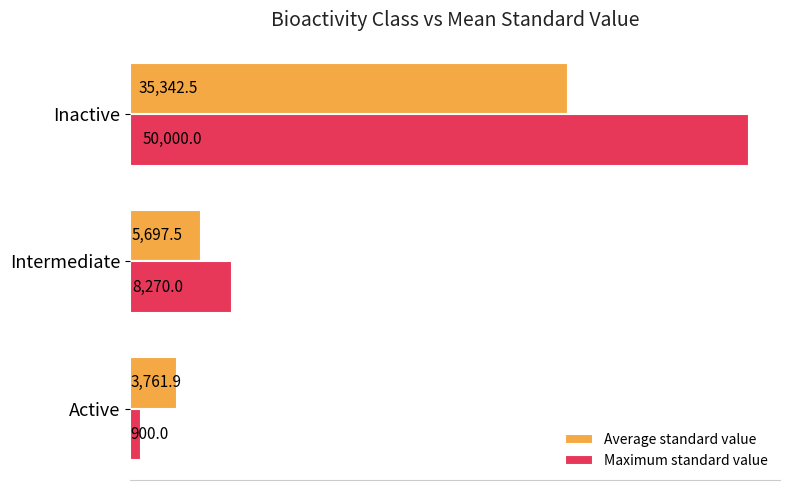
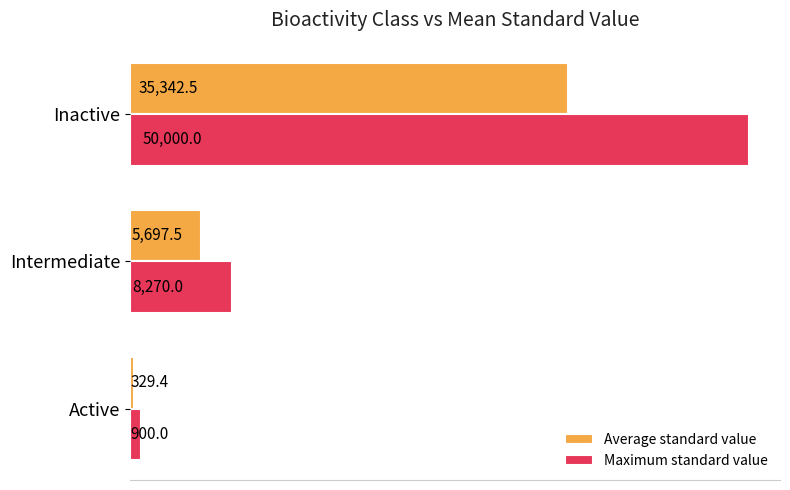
  {
    "Average standard value": {
      "Inactive": "35,342.5",
      "Intermediate": "5,697.5",
-     "Active": "3,761.9"
+     "Active": "329.4"
    },
    "Maximum standard value": {
      "Inactive": "50,000.0",
      "Intermediate": "8,270.0",
      "Active": "900.0"
    }
  }
